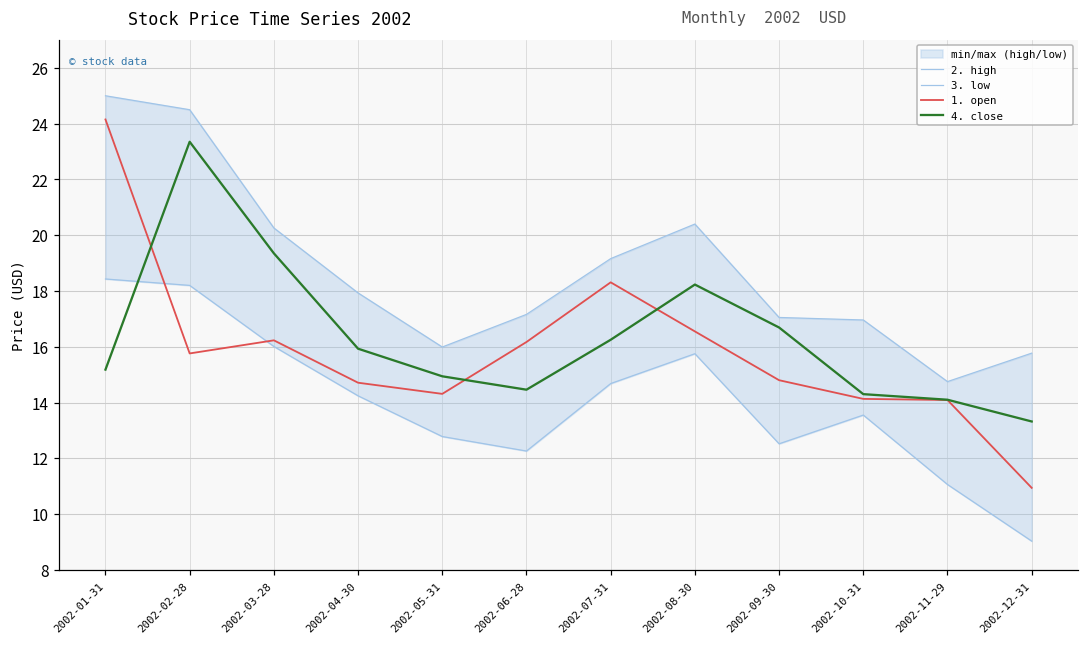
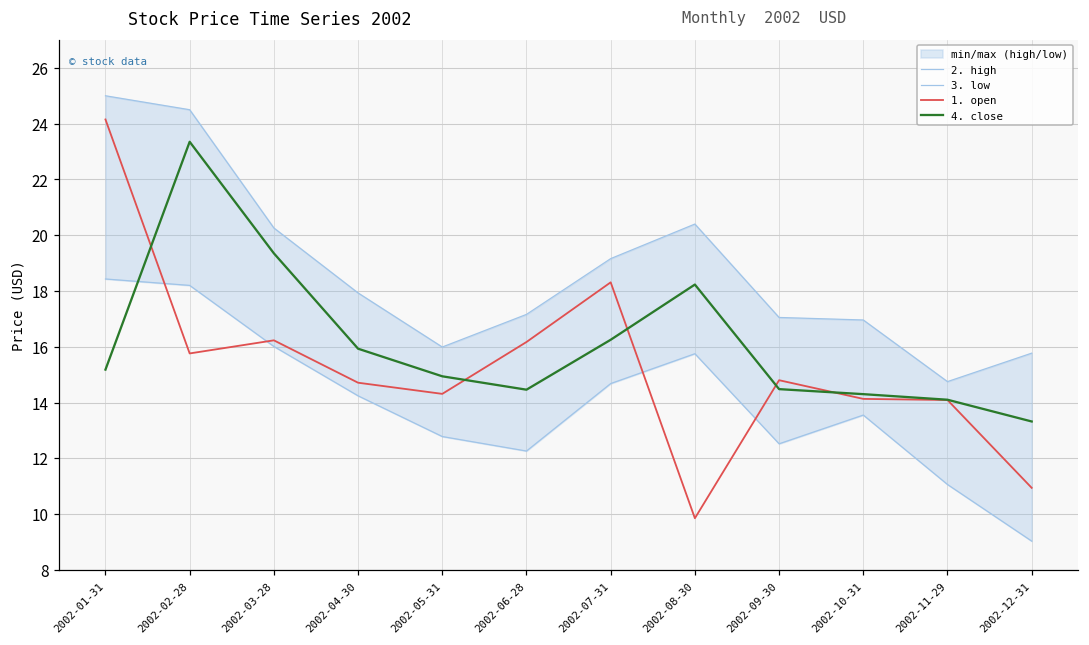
  {
    "1. open": {
      "2002-01-31": 24.2,
      "2002-02-28": 15.8,
      "2002-03-28": 16.2,
      "2002-04-30": 14.7,
      "2002-05-31": 14.3,
      "2002-06-28": 16.2,
      "2002-07-31": 18.3,
-     "2002-08-30": 16.6,
+     "2002-08-30": 9.9,
      "2002-09-30": 14.8,
      "2002-10-31": 14.1,
      "2002-12-31": 10.9
    },
    "4. close": {
      "2002-01-31": 15.2,
      "2002-02-28": 23.4,
      "2002-03-28": 19.4,
      "2002-04-30": 15.9,
      "2002-05-31": 14.9,
      "2002-06-28": 14.5,
      "2002-07-31": 16.3,
      "2002-08-30": 18.2,
-     "2002-09-30": 16.7,
+     "2002-09-30": 14.5,
      "2002-10-31": 14.3,
      "2002-12-31": 13.3
    }
  }
